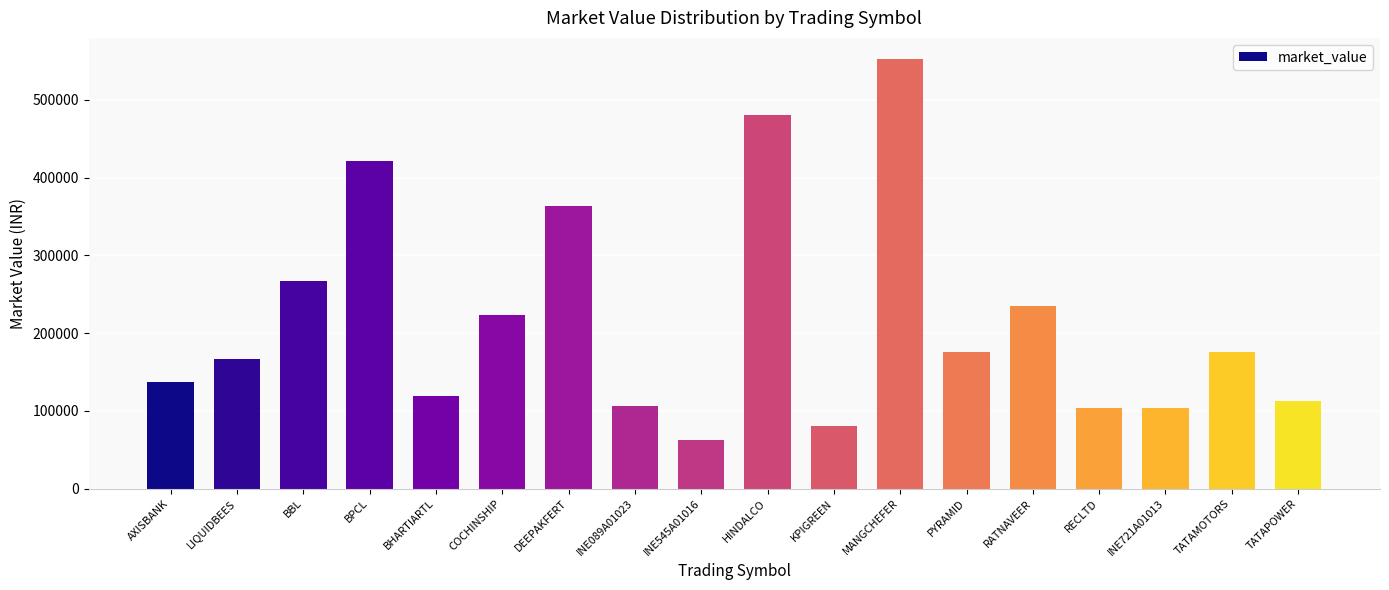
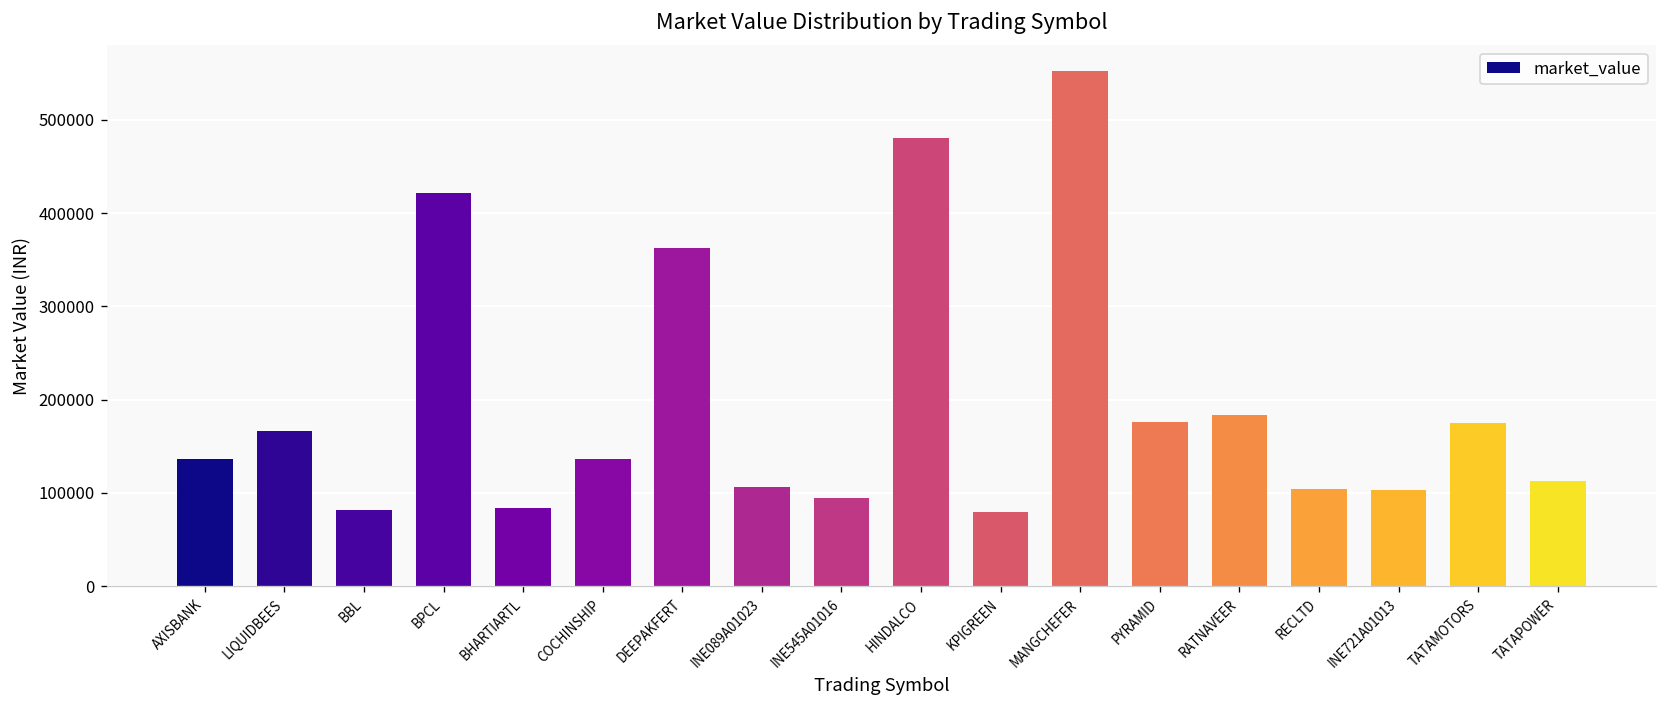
  {
    "AXISBANK": 140000,
    "LIQUIDBEES": 170000,
-   "BBL": 270000,
+   "BBL": 80000,
    "BPCL": 420000,
-   "BHARTIARTL": 120000,
-   "COCHINSHIP": 220000,
+   "BHARTIARTL": 80000,
+   "COCHINSHIP": 140000,
    "DEEPAKFERT": 360000,
    "INE089A01023": 110000,
-   "INE545A01016": 60000,
+   "INE545A01016": 100000,
    "HINDALCO": 480000,
    "KPIGREEN": 80000,
    "MANGCHEFER": 550000,
    "PYRAMID": 180000,
-   "RATNAVEER": 240000,
+   "RATNAVEER": 180000,
    "RECLTD": 100000,
    "INE721A01013": 100000,
    "TATAMOTORS": 180000,
    "TATAPOWER": 110000
  }
